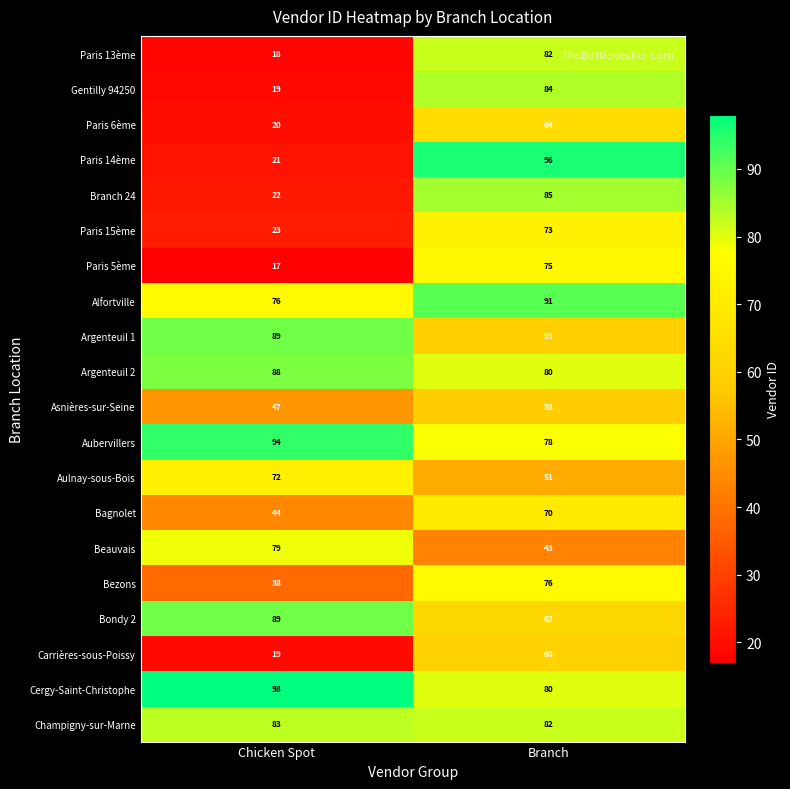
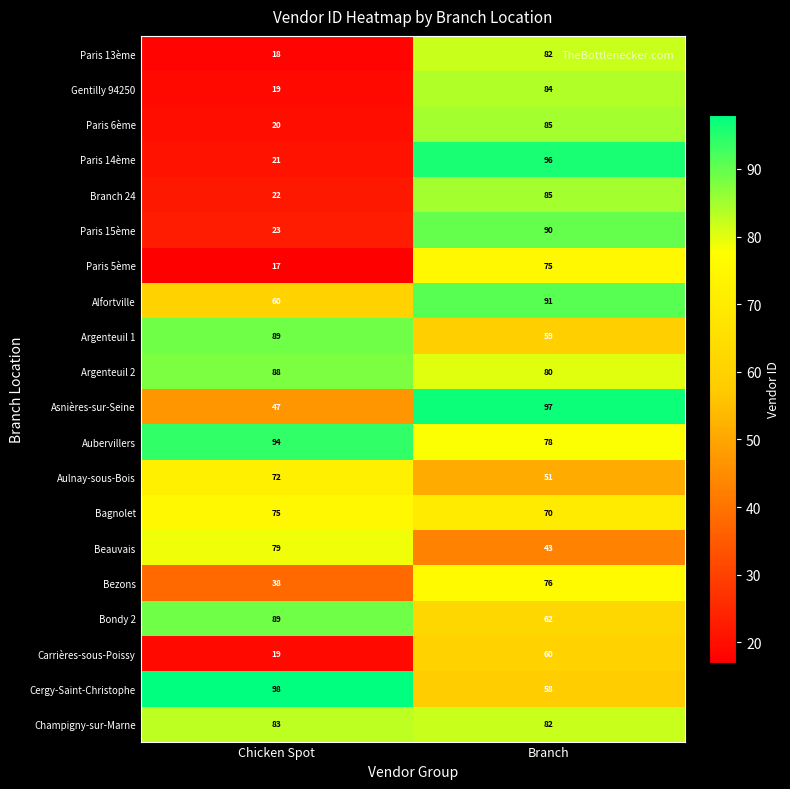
  {
    "Paris 13ème": {
      "Chicken Spot": 18
    },
    "Gentilly 94250": {
      "Chicken Spot": 19,
      "Branch": 84
    },
    "Paris 6ème": {
      "Chicken Spot": 20,
-     "Branch": 64
+     "Branch": 85
    },
    "Paris 14ème": {
      "Chicken Spot": 21,
      "Branch": 96
    },
    "Branch 24": {
      "Chicken Spot": 22,
      "Branch": 85
    },
    "Paris 15ème": {
      "Chicken Spot": 23,
-     "Branch": 73
+     "Branch": 90
    },
    "Paris 5ème": {
      "Chicken Spot": 17,
      "Branch": 75
    },
    "Alfortville": {
-     "Chicken Spot": 76,
+     "Chicken Spot": 60,
      "Branch": 91
    },
    "Argenteuil 1": {
      "Chicken Spot": 89,
      "Branch": 59
    },
    "Argenteuil 2": {
      "Chicken Spot": 88,
      "Branch": 80
    },
    "Asnières-sur-Seine": {
      "Chicken Spot": 47,
-     "Branch": 58
+     "Branch": 97
    },
    "Aubervillers": {
      "Chicken Spot": 94,
      "Branch": 78
    },
    "Aulnay-sous-Bois": {
      "Chicken Spot": 72,
      "Branch": 51
    },
    "Bagnolet": {
-     "Chicken Spot": 44,
+     "Chicken Spot": 75,
      "Branch": 70
    },
    "Beauvais": {
      "Chicken Spot": 79,
      "Branch": 43
    },
    "Bezons": {
      "Chicken Spot": 38,
      "Branch": 76
    },
    "Bondy 2": {
      "Chicken Spot": 89,
      "Branch": 62
    },
    "Carrières-sous-Poissy": {
      "Chicken Spot": 19,
      "Branch": 60
    },
    "Cergy-Saint-Christophe": {
      "Chicken Spot": 98,
-     "Branch": 80
+     "Branch": 58
    },
    "Champigny-sur-Marne": {
      "Chicken Spot": 83,
      "Branch": 82
    }
  }
